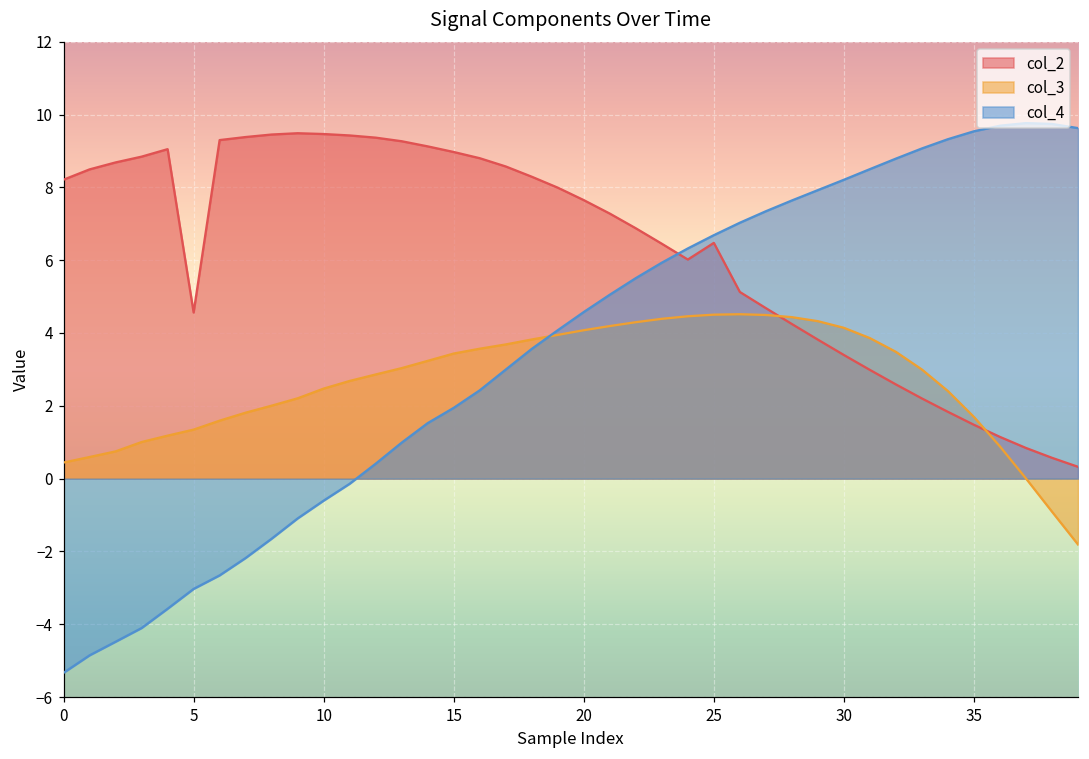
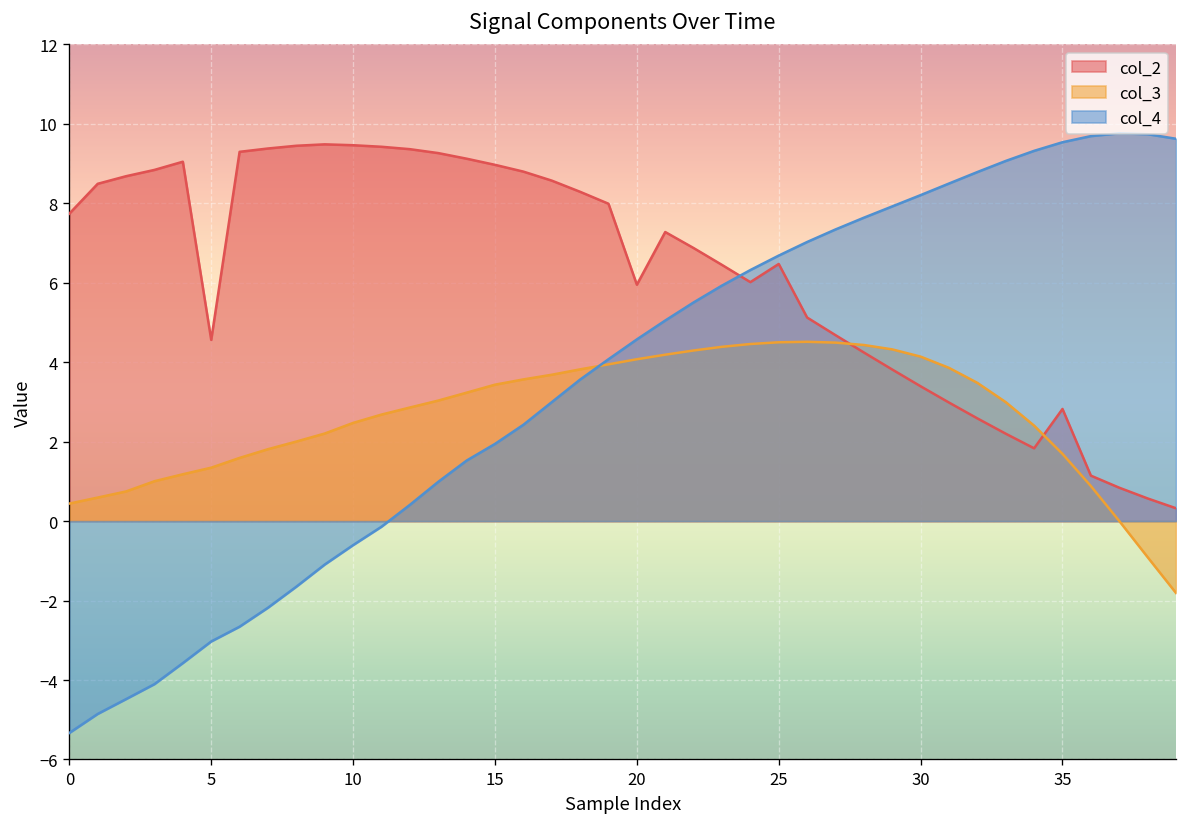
  {
    "col_2": {
-     "0": 8.2,
+     "0": 7.7,
      "5": 4.6,
      "10": 9.5,
      "15": 9.0,
-     "20": 7.6,
+     "20": 6.0,
      "25": 6.5,
      "30": 3.4,
-     "35": 1.5
+     "35": 2.8
    }
  }
